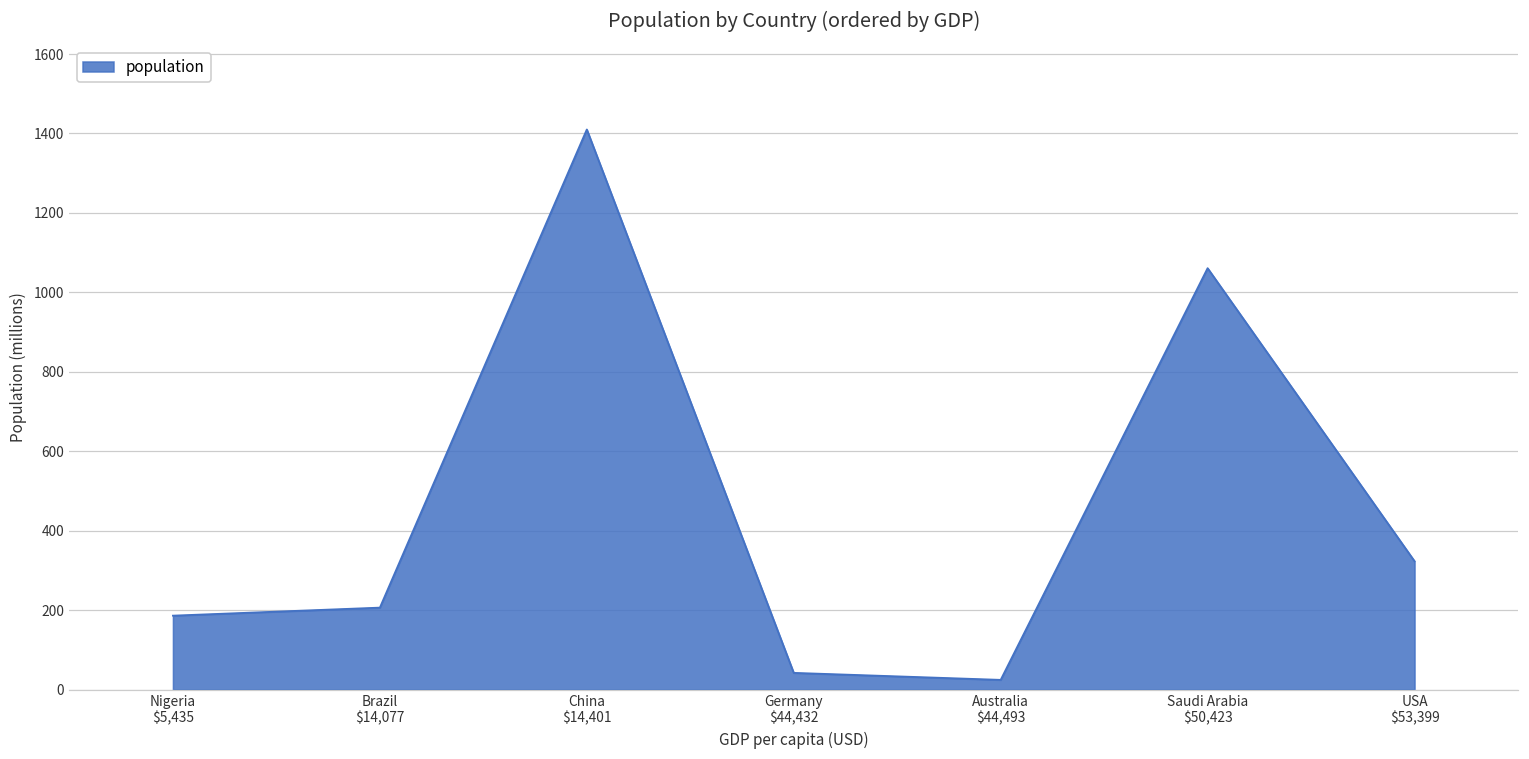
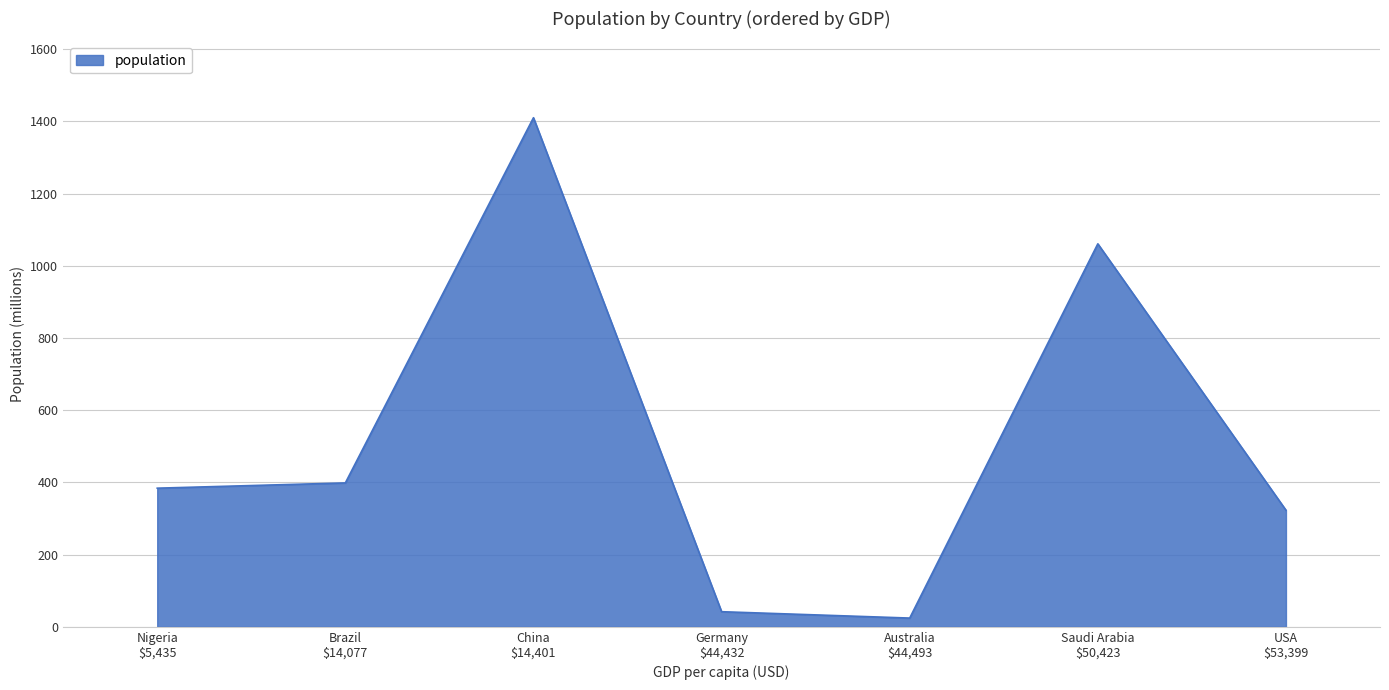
  {
-   "Nigeria $5,435": 190,
-   "Brazil $14,077": 210,
+   "Nigeria $5,435": 380,
+   "Brazil $14,077": 400,
    "China $14,401": 1410,
    "Germany $44,432": 40,
    "Australia $44,493": 20,
    "Saudi Arabia $50,423": 1060,
    "USA $53,399": 320
  }
